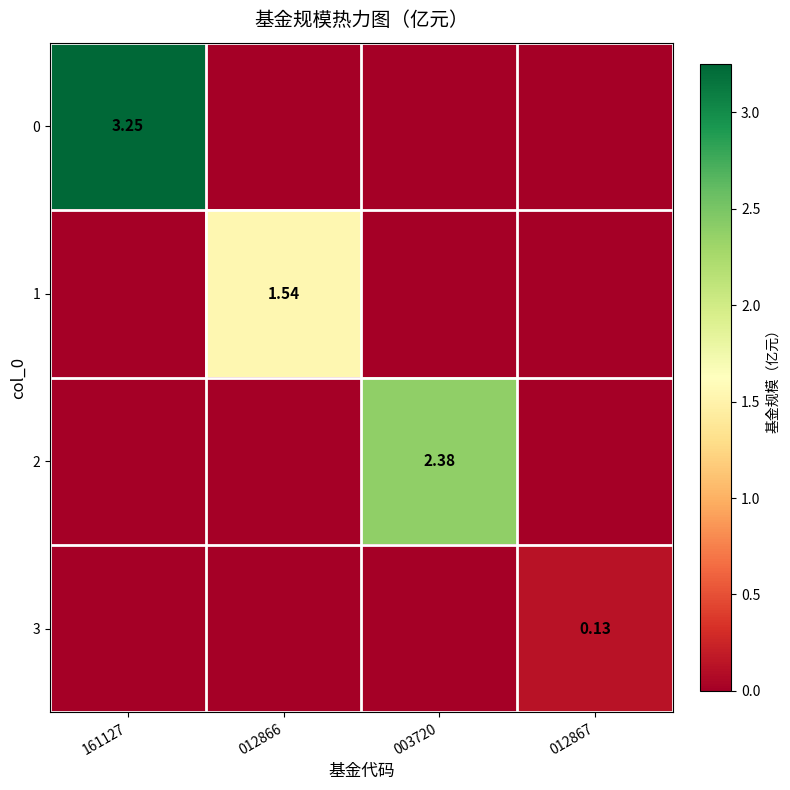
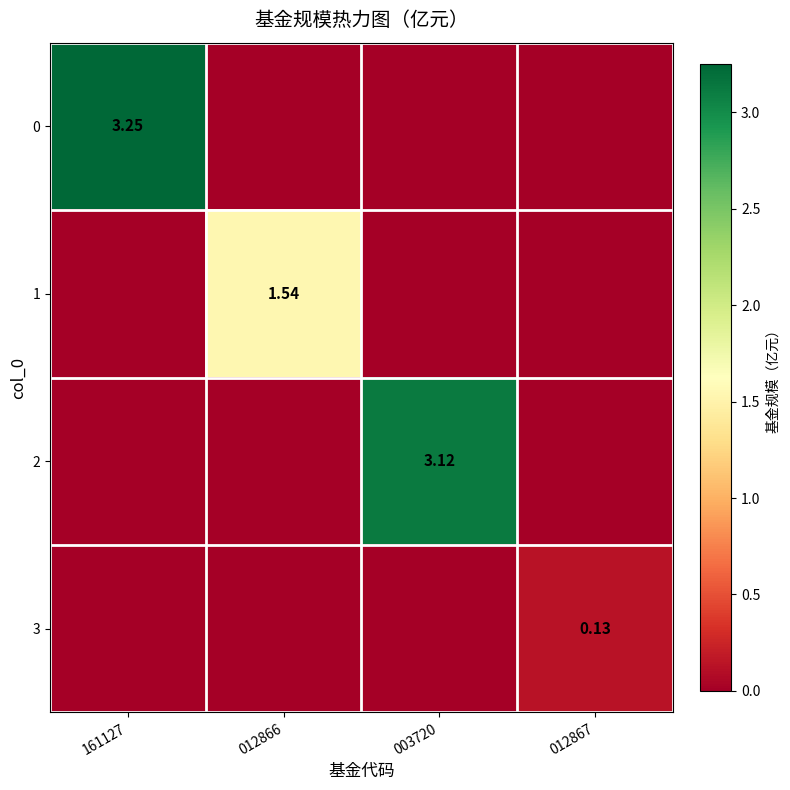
  {
    "0": {
      "161127": 3.25
    },
    "1": {
      "012866": 1.54
    },
    "2": {
-     "003720": 2.38
+     "003720": 3.12
    },
    "3": {
      "012867": 0.13
    }
  }
